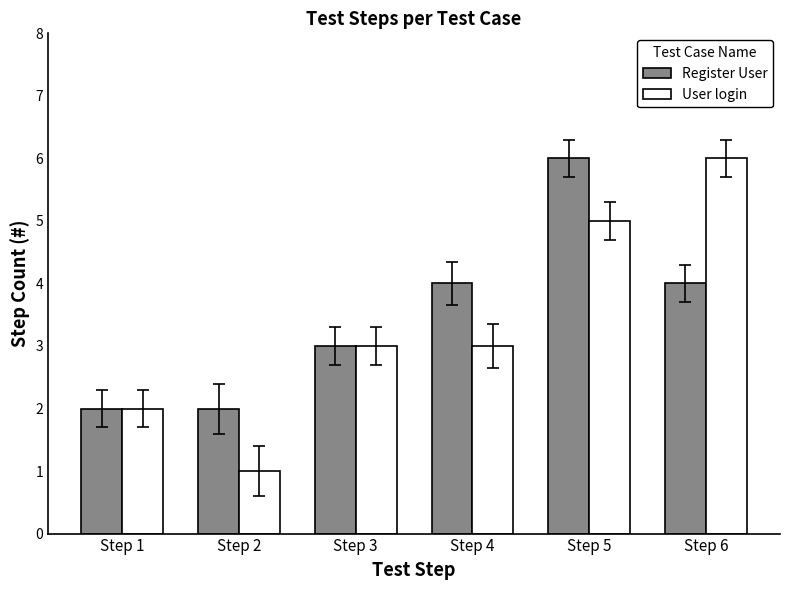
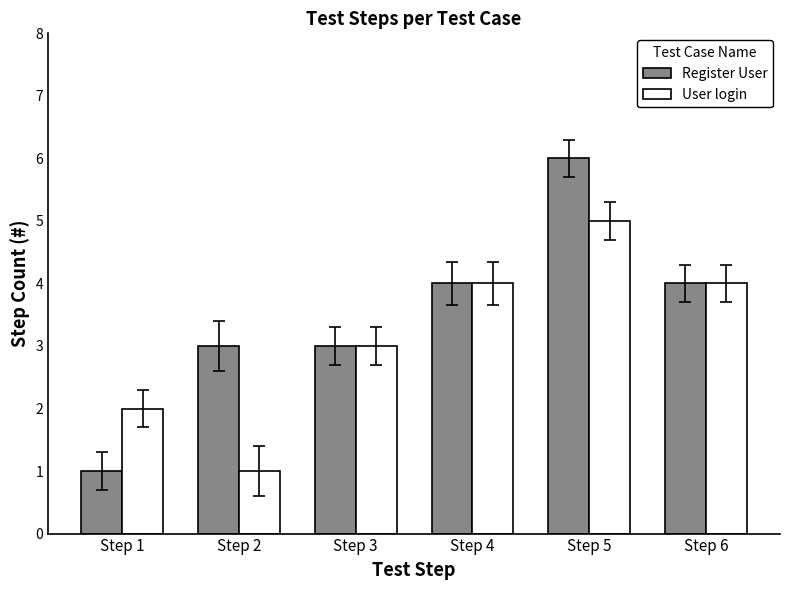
  {
    "Register User": {
-     "Step 1": 2,
-     "Step 2": 2,
+     "Step 1": 1,
+     "Step 2": 3,
      "Step 3": 3,
      "Step 4": 4,
      "Step 5": 6,
      "Step 6": 4
    },
    "User login": {
      "Step 1": 2,
      "Step 2": 1,
      "Step 3": 3,
-     "Step 4": 3,
+     "Step 4": 4,
      "Step 5": 5,
-     "Step 6": 6
+     "Step 6": 4
    }
  }
